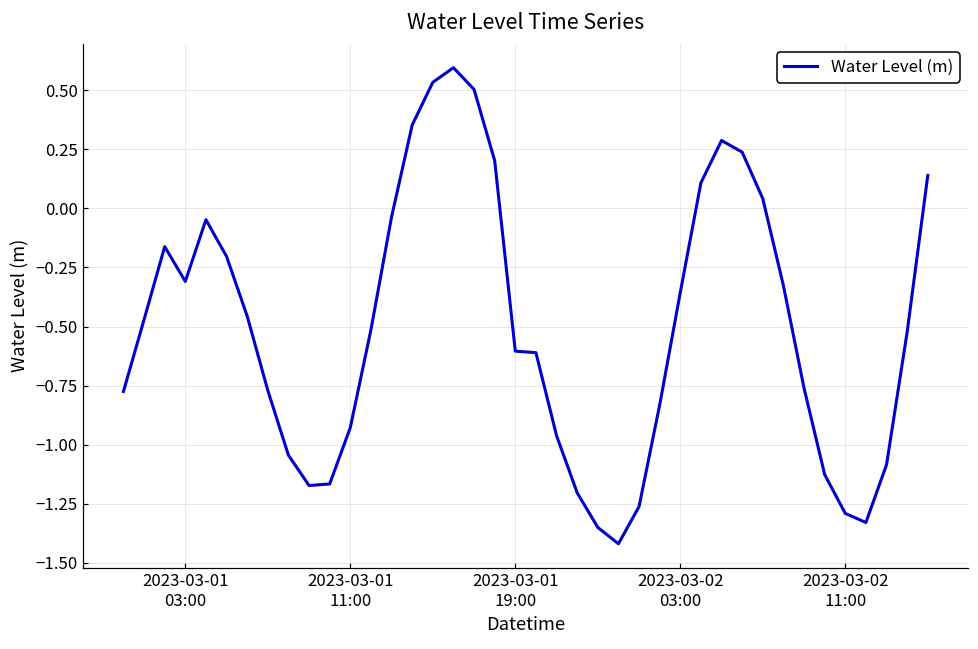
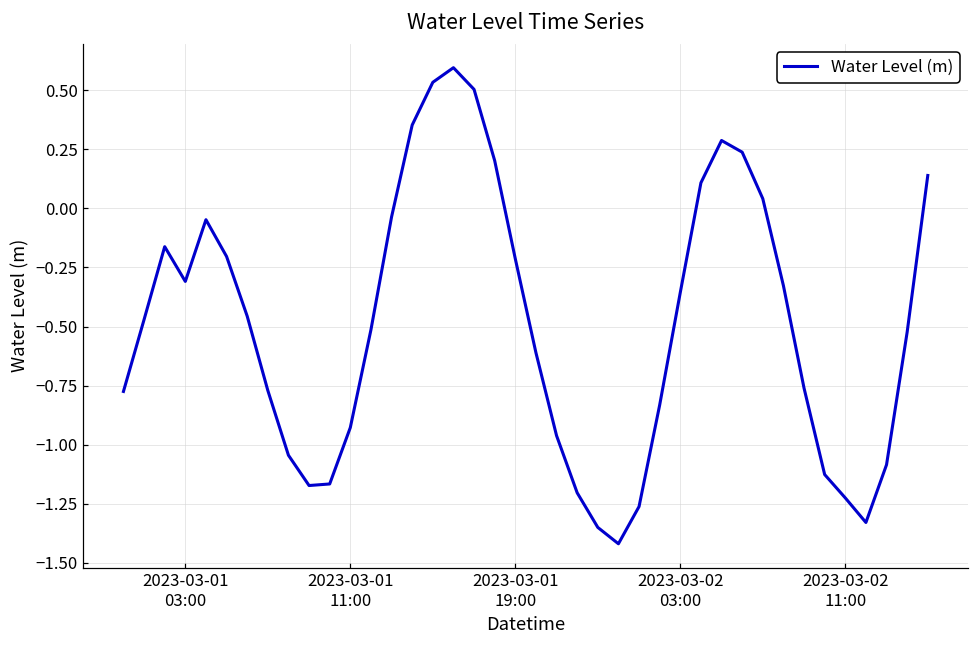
  {
    "2023-03-01 03:00": -0.31,
    "2023-03-01 11:00": -0.93,
-   "2023-03-01 19:00": -0.60,
+   "2023-03-01 19:00": -0.21,
    "2023-03-02 03:00": -0.36,
-   "2023-03-02 11:00": -1.29
+   "2023-03-02 11:00": -1.23
  }
